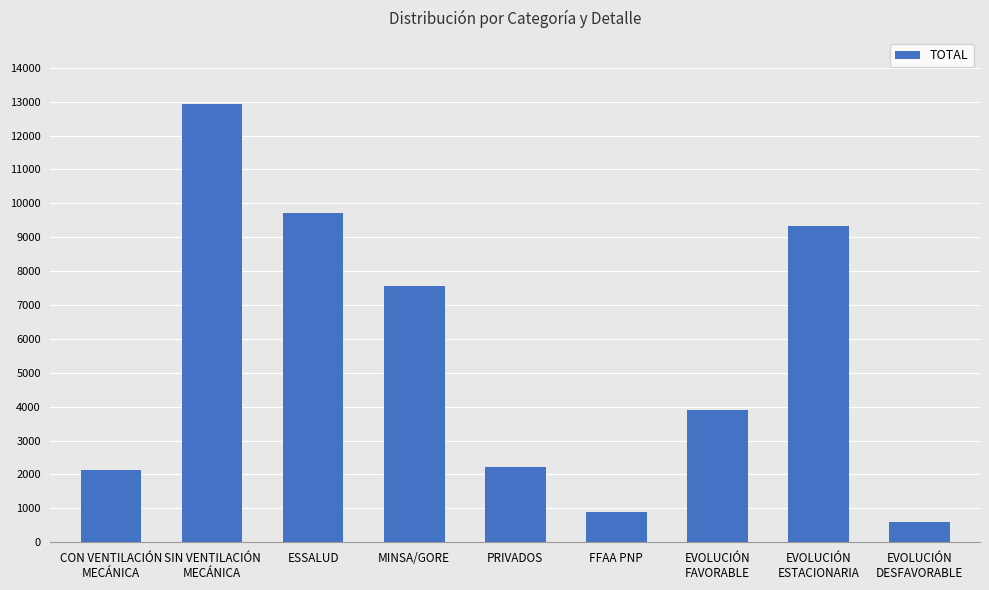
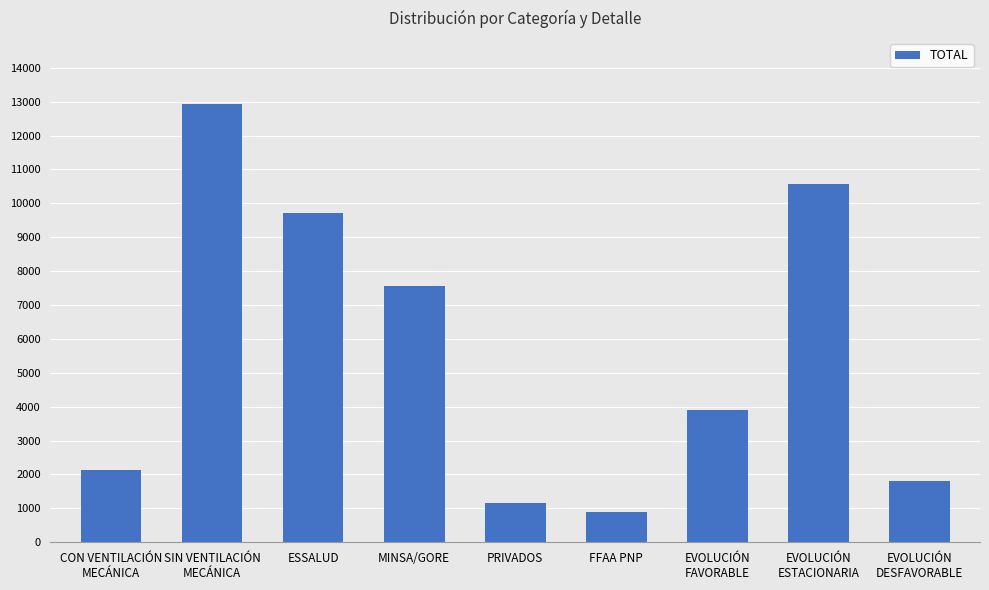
  {
    "CON VENTILACIÓN MECÁNICA": 2100,
    "SIN VENTILACIÓN MECÁNICA": 12900,
    "ESSALUD": 9700,
    "MINSA/GORE": 7600,
-   "PRIVADOS": 2200,
+   "PRIVADOS": 1200,
    "FFAA PNP": 900,
    "EVOLUCIÓN FAVORABLE": 3900,
-   "EVOLUCIÓN ESTACIONARIA": 9300,
-   "EVOLUCIÓN DESFAVORABLE": 600
+   "EVOLUCIÓN ESTACIONARIA": 10600,
+   "EVOLUCIÓN DESFAVORABLE": 1800
  }
